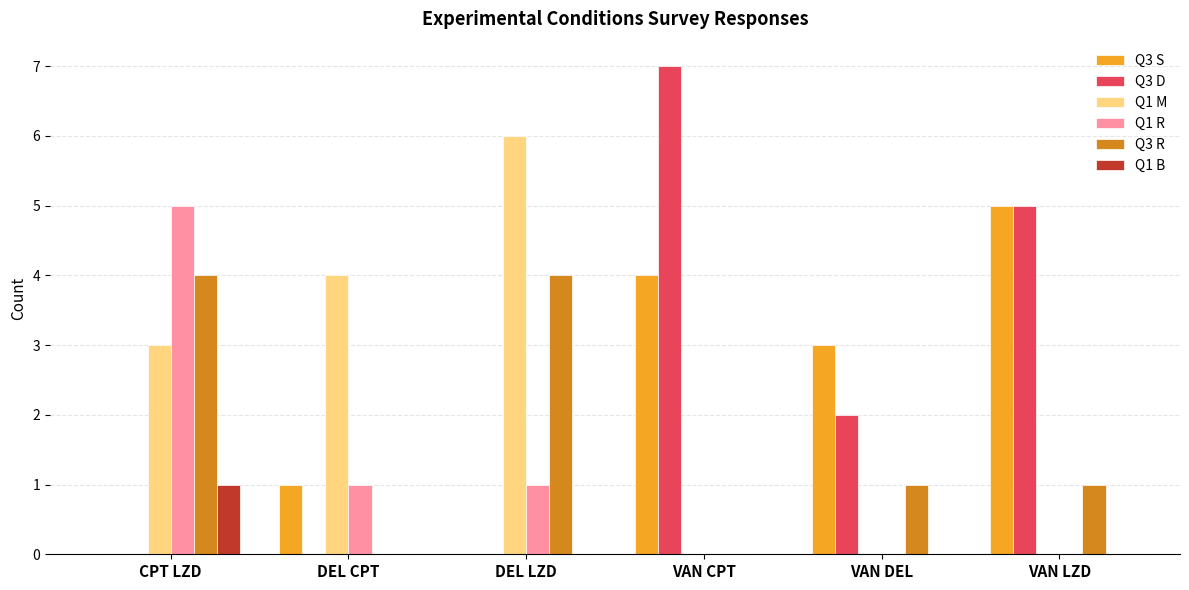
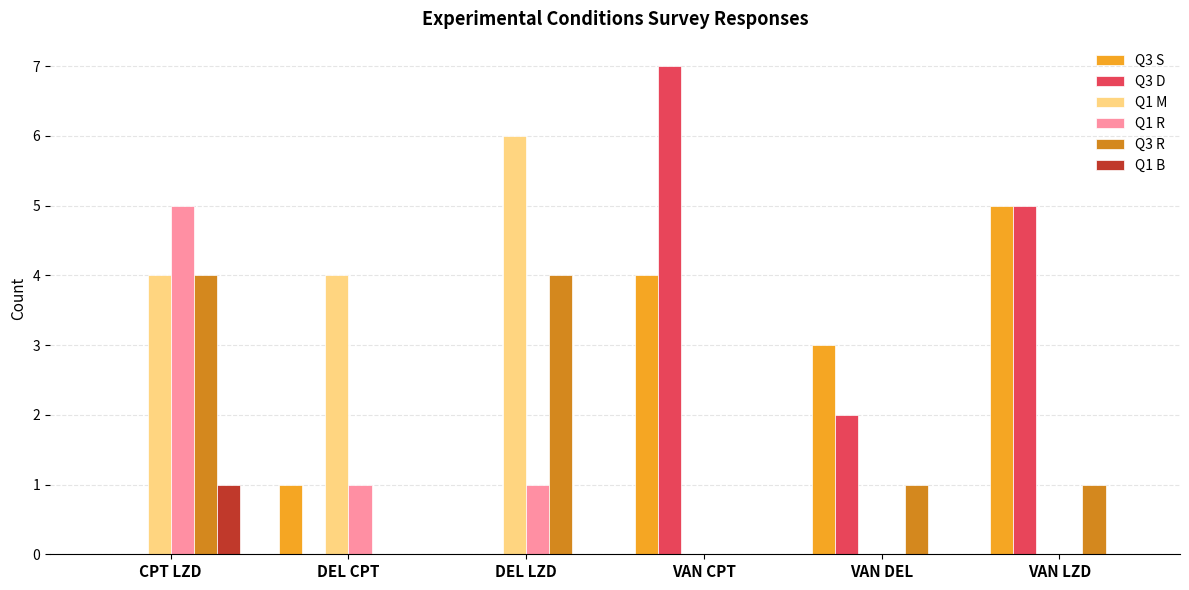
  {
    "Q3 D": {
      "CPT LZD": 0,
      "DEL CPT": 0,
      "DEL LZD": 0,
      "VAN CPT": 7,
      "VAN DEL": 2,
      "VAN LZD": 5
    },
    "Q1 M": {
-     "CPT LZD": 3,
+     "CPT LZD": 4,
      "DEL CPT": 4,
      "DEL LZD": 6,
      "VAN CPT": 0,
      "VAN DEL": 0,
      "VAN LZD": 0
    },
    "Q1 R": {
      "CPT LZD": 5,
      "DEL CPT": 1,
      "DEL LZD": 1,
      "VAN CPT": 0,
      "VAN DEL": 0,
      "VAN LZD": 0
    },
    "Q1 B": {
      "CPT LZD": 1,
      "DEL CPT": 0,
      "DEL LZD": 0,
      "VAN CPT": 0,
      "VAN DEL": 0,
      "VAN LZD": 0
    }
  }
